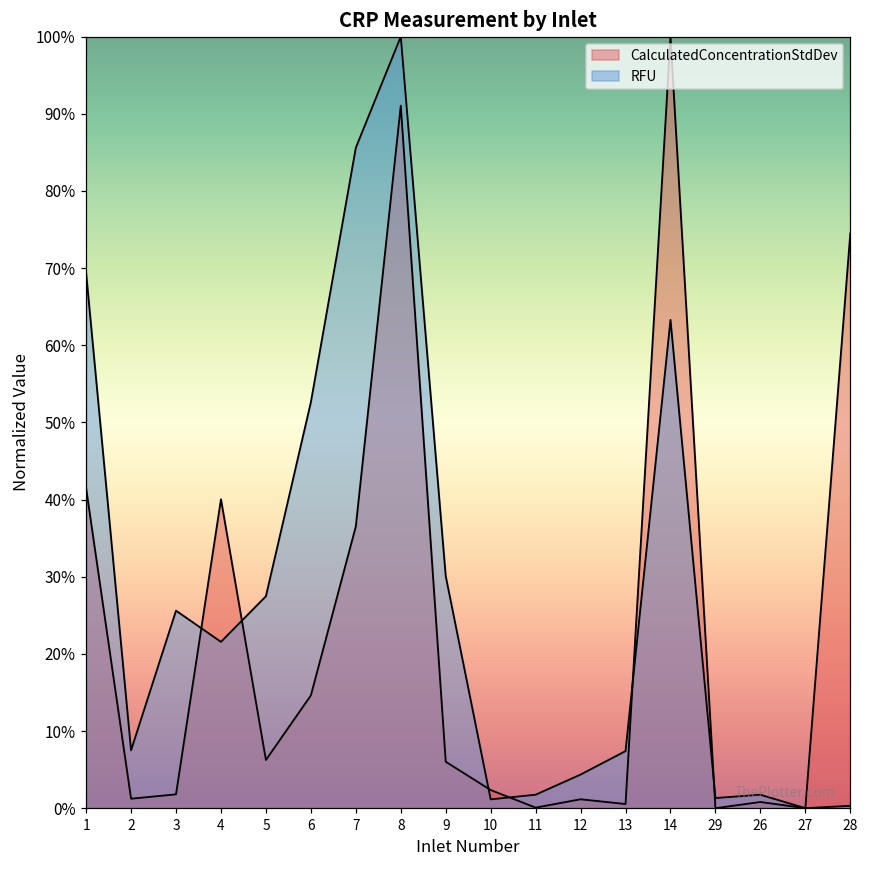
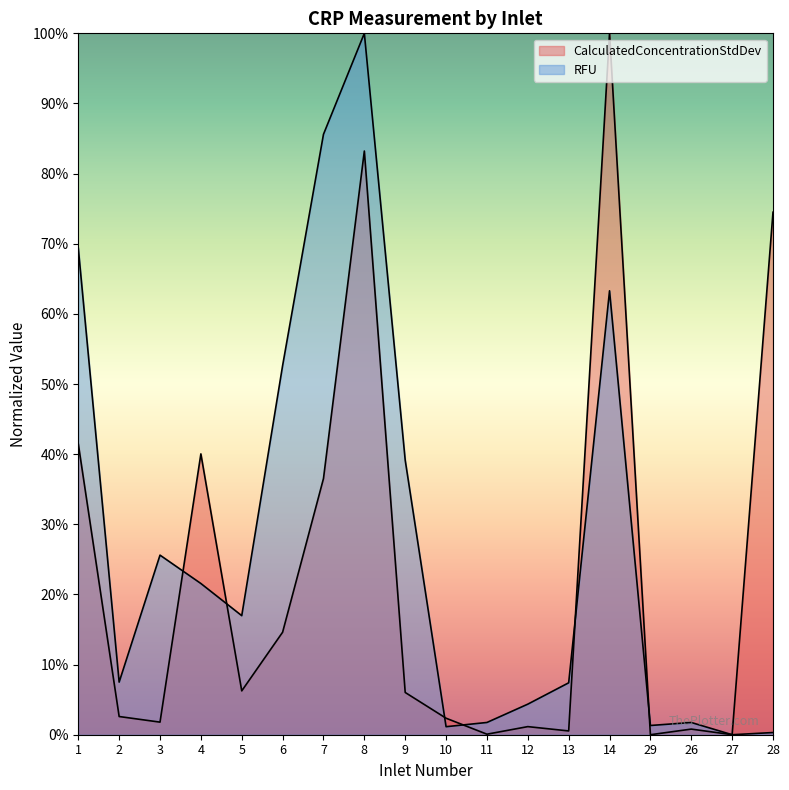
  {
    "CalculatedConcentrationStdDev": {
      "1": "41%",
-     "2": "1%",
+     "2": "3%",
      "3": "2%",
      "4": "40%",
      "5": "6%",
      "6": "15%",
      "7": "37%",
-     "8": "91%",
+     "8": "83%",
      "9": "6%",
      "10": "2%",
      "11": "0%",
      "12": "1%",
      "13": "1%",
      "14": "100%",
      "29": "0%",
      "26": "1%",
      "28": "74%"
    },
    "RFU": {
      "1": "69%",
      "2": "8%",
      "3": "26%",
      "4": "22%",
-     "5": "27%",
+     "5": "17%",
      "6": "53%",
      "7": "86%",
      "8": "100%",
-     "9": "30%",
+     "9": "39%",
      "10": "1%",
      "11": "2%",
      "12": "4%",
      "13": "7%",
      "14": "63%",
      "29": "1%",
      "26": "2%",
      "28": "0%"
    }
  }
